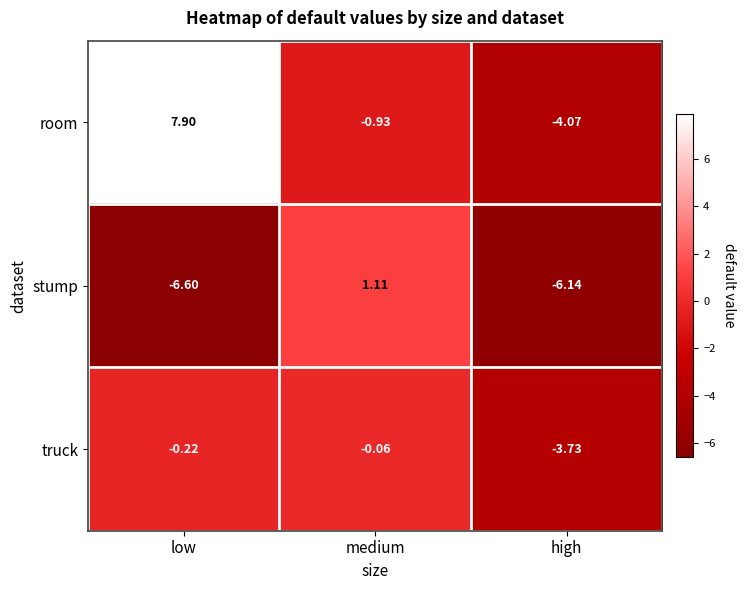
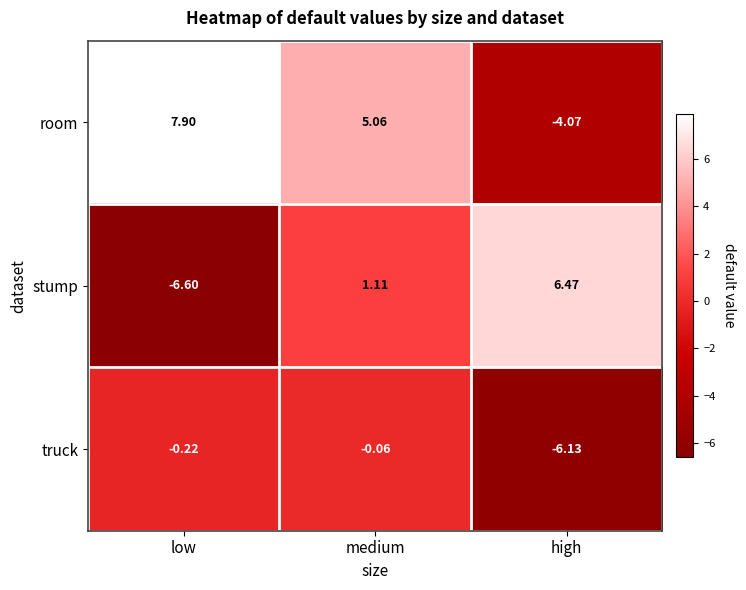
  {
    "room": {
      "low": 7.90,
-     "medium": -0.93,
+     "medium": 5.06,
      "high": -4.07
    },
    "stump": {
      "low": -6.60,
      "medium": 1.11,
-     "high": -6.14
+     "high": 6.47
    },
    "truck": {
      "low": -0.22,
      "medium": -0.06,
-     "high": -3.73
+     "high": -6.13
    }
  }
